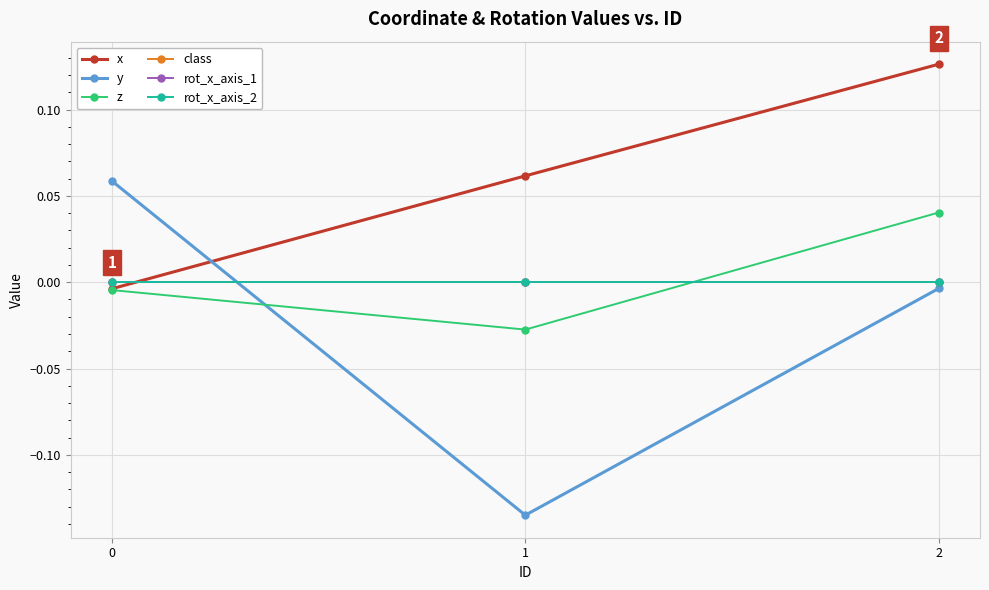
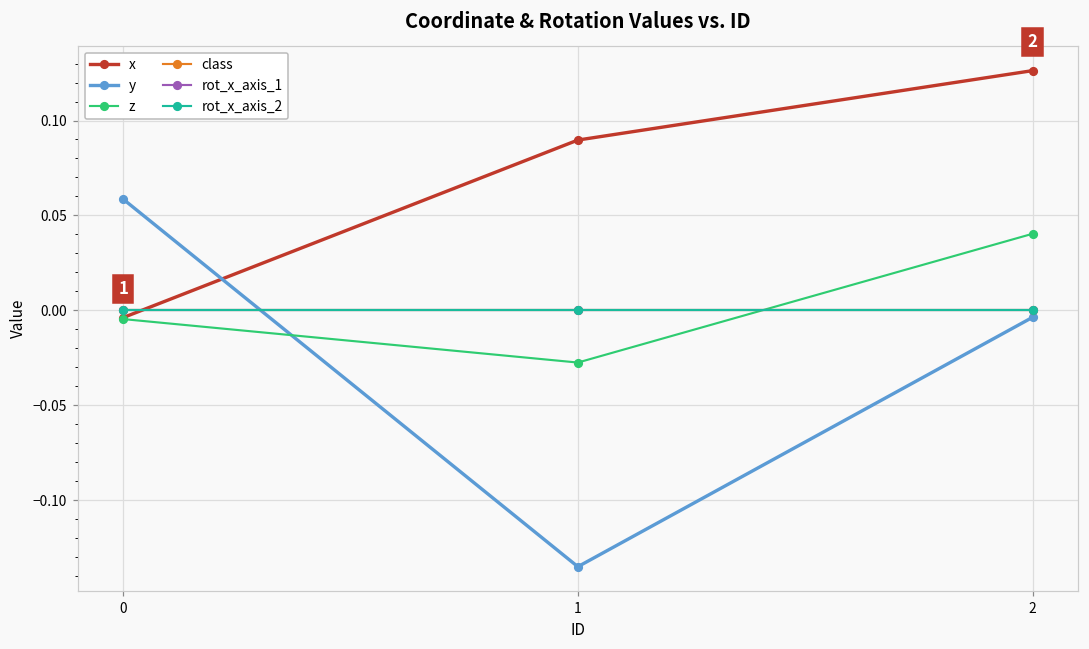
  {
    "x": {
-     "1": 0.062
+     "1": 0.090
    },
    "y": {
      "0": 0.059,
      "1": -0.135,
      "2": -0.004
    }
  }
